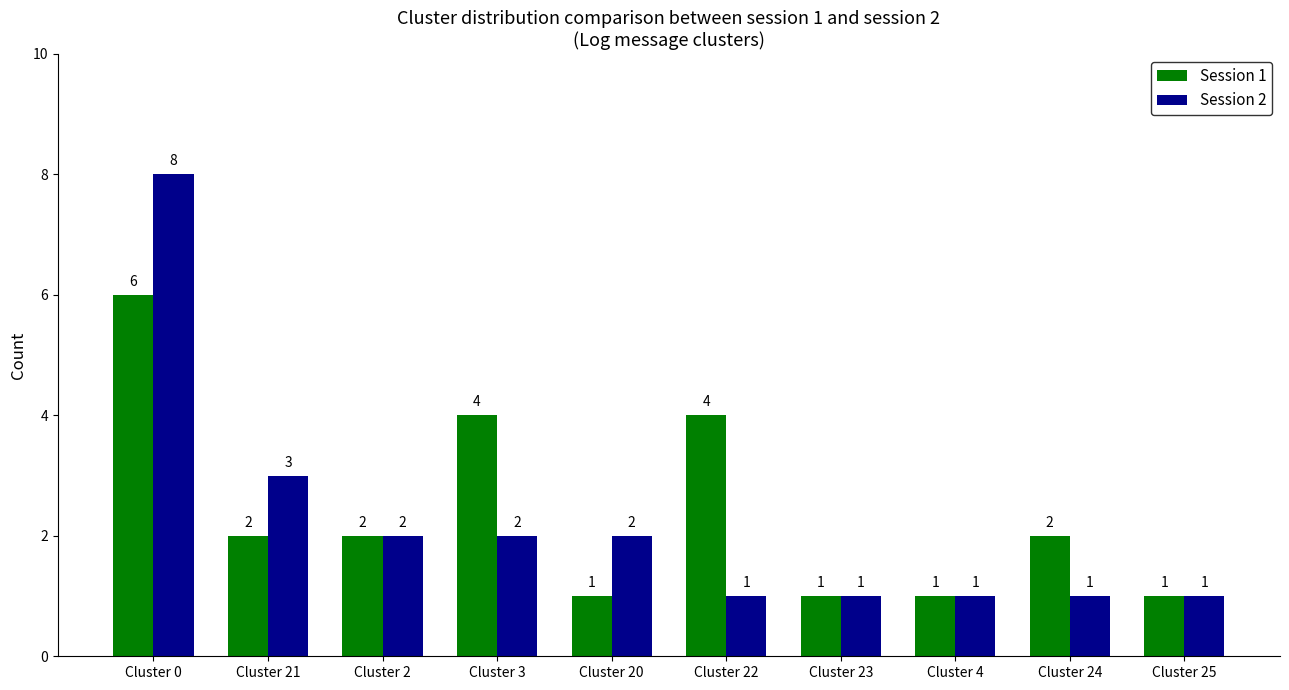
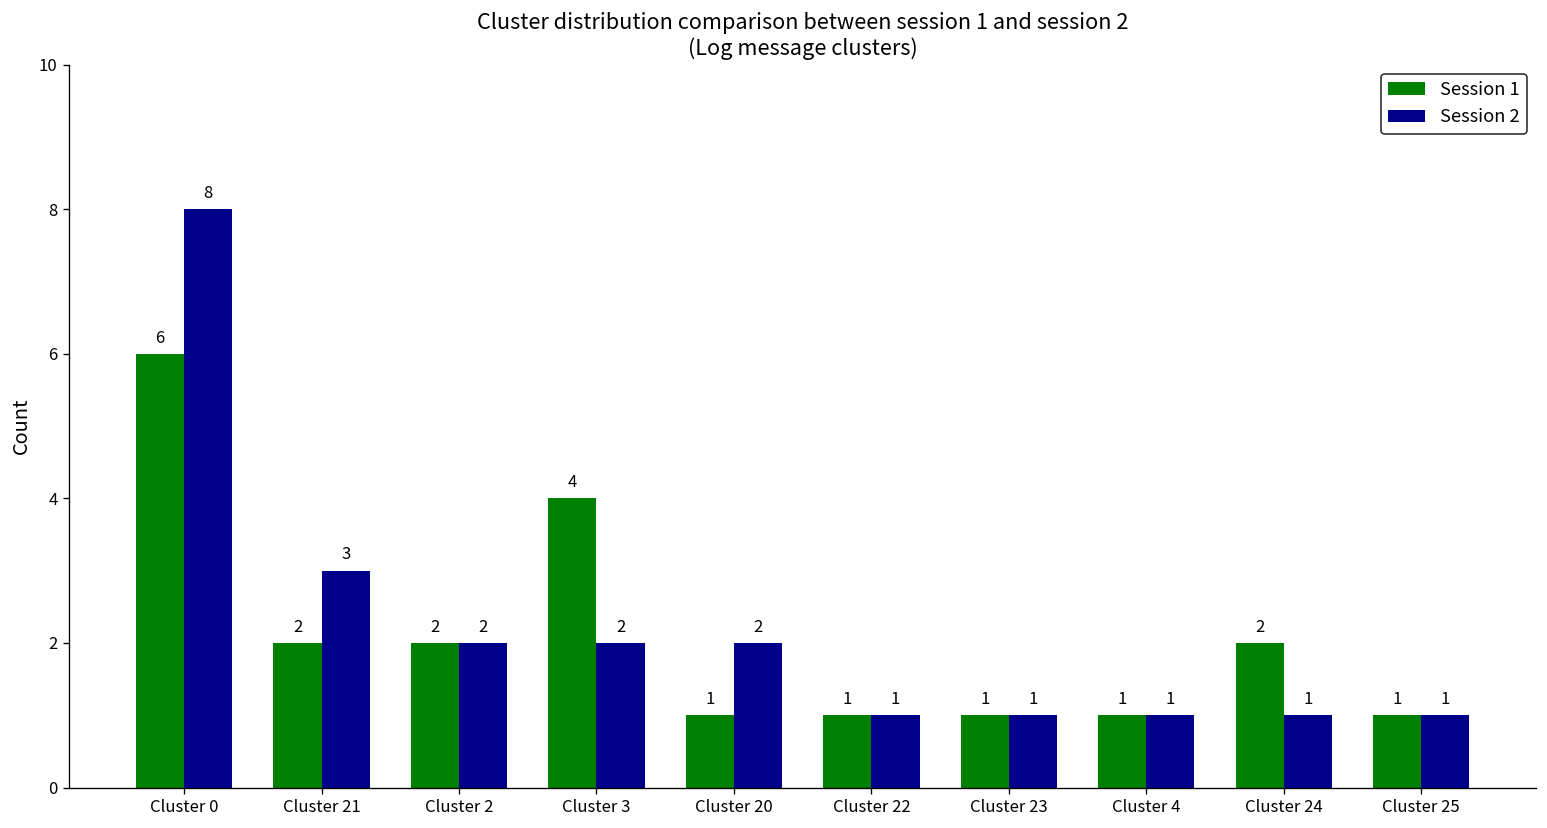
  {
    "Session 1": {
      "Cluster 0": 6,
      "Cluster 21": 2,
      "Cluster 2": 2,
      "Cluster 3": 4,
      "Cluster 20": 1,
-     "Cluster 22": 4,
+     "Cluster 22": 1,
      "Cluster 23": 1,
      "Cluster 4": 1,
      "Cluster 24": 2,
      "Cluster 25": 1
    },
    "Session 2": {
      "Cluster 0": 8,
      "Cluster 21": 3,
      "Cluster 2": 2,
      "Cluster 3": 2,
      "Cluster 20": 2,
      "Cluster 22": 1,
      "Cluster 23": 1,
      "Cluster 4": 1,
      "Cluster 24": 1,
      "Cluster 25": 1
    }
  }
